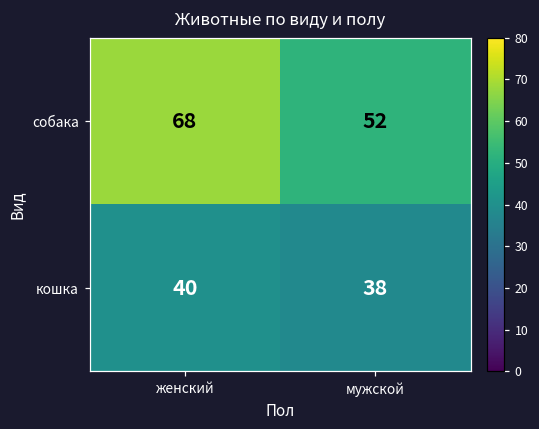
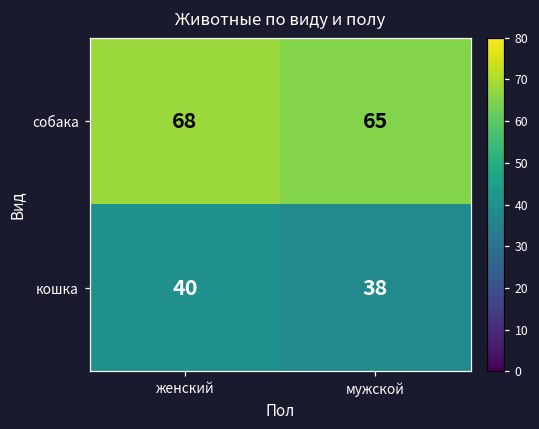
  {
    "собака": {
      "женский": 68,
-     "мужской": 52
+     "мужской": 65
    },
    "кошка": {
      "женский": 40,
      "мужской": 38
    }
  }
